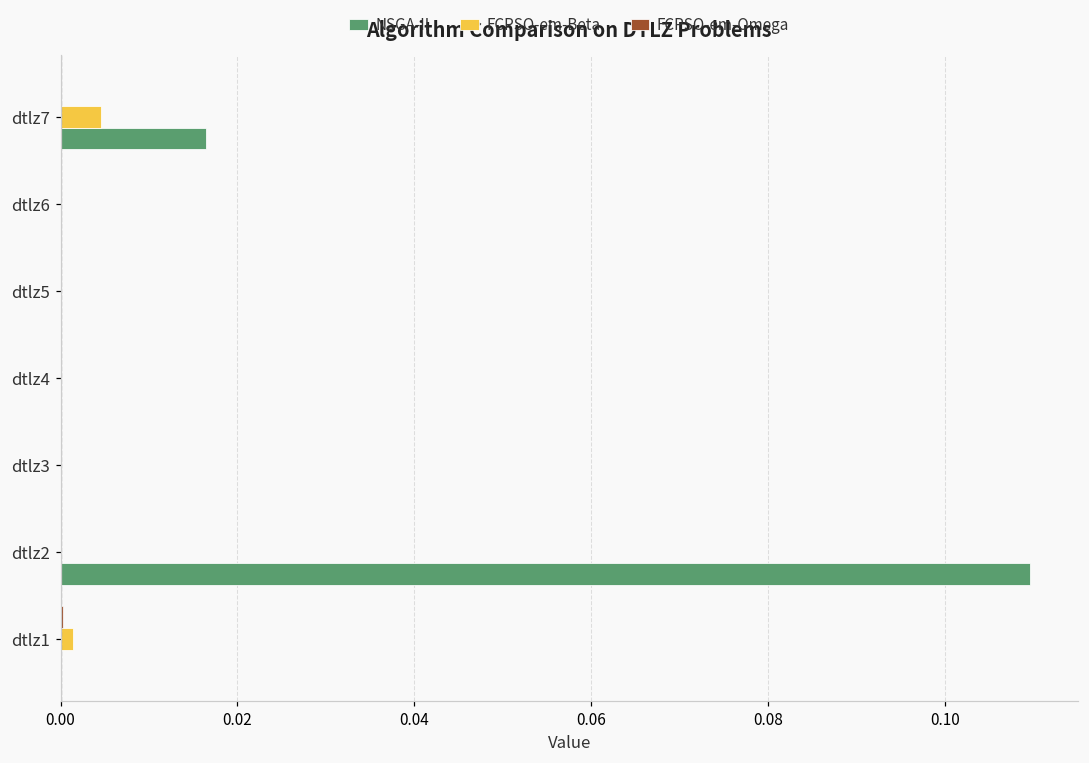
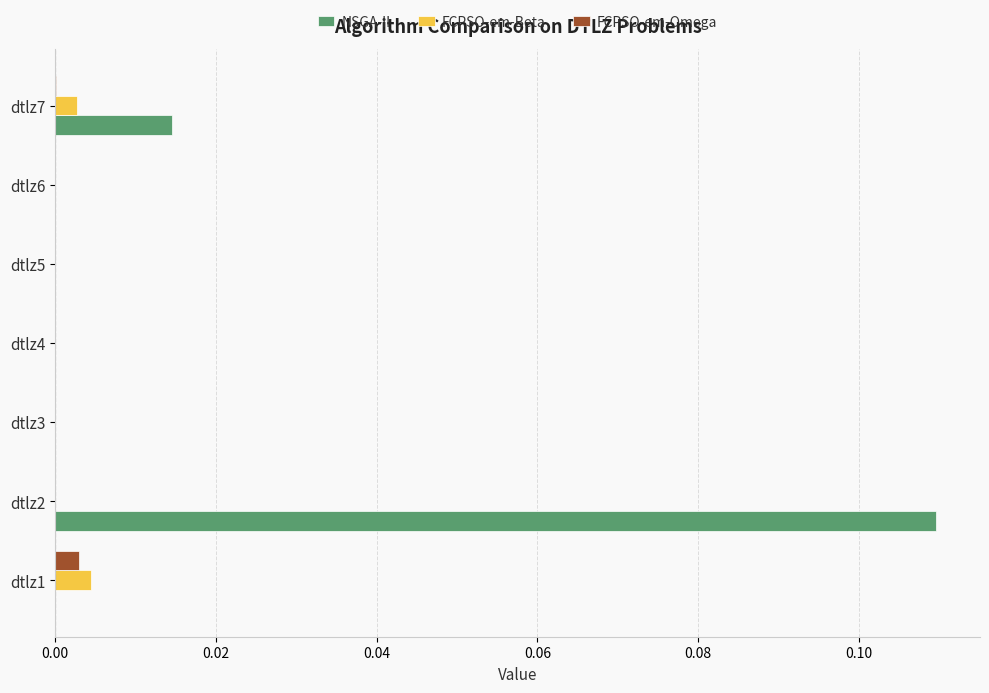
  {
    "NSGA-II": {
-     "dtlz7": 0.016,
+     "dtlz7": 0.015,
      "dtlz6": 0.000,
      "dtlz4": 0.000,
      "dtlz3": 0.000,
      "dtlz2": 0.110,
      "dtlz1": 0.000
    },
    "FCPSO-em-Beta": {
-     "dtlz7": 0.005,
+     "dtlz7": 0.003,
      "dtlz6": 0.000,
      "dtlz5": 0.000,
      "dtlz2": 0.000,
-     "dtlz1": 0.001
+     "dtlz1": 0.005
    },
    "FCPSO-em-Omega": {
      "dtlz6": 0.000,
      "dtlz5": 0.000,
-     "dtlz1": 0.000
+     "dtlz1": 0.003
    }
  }
